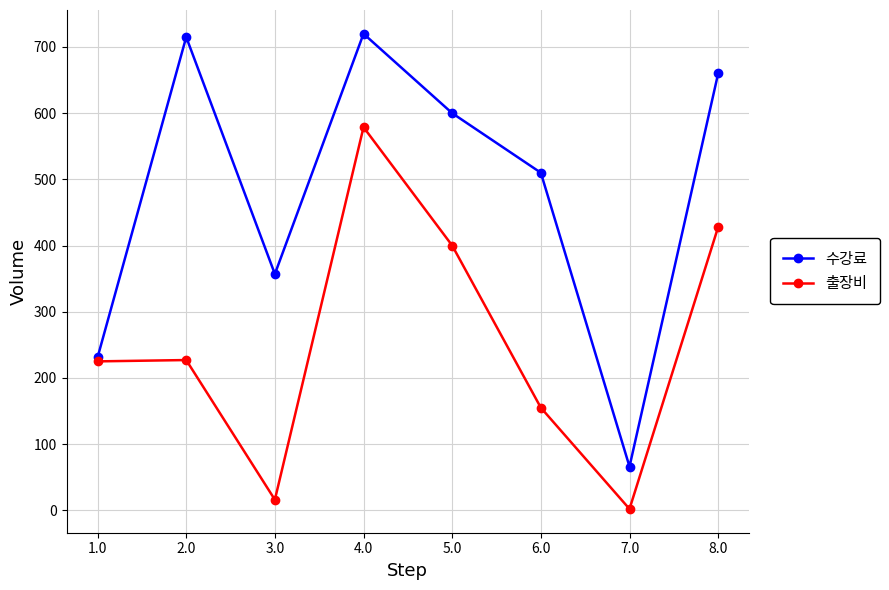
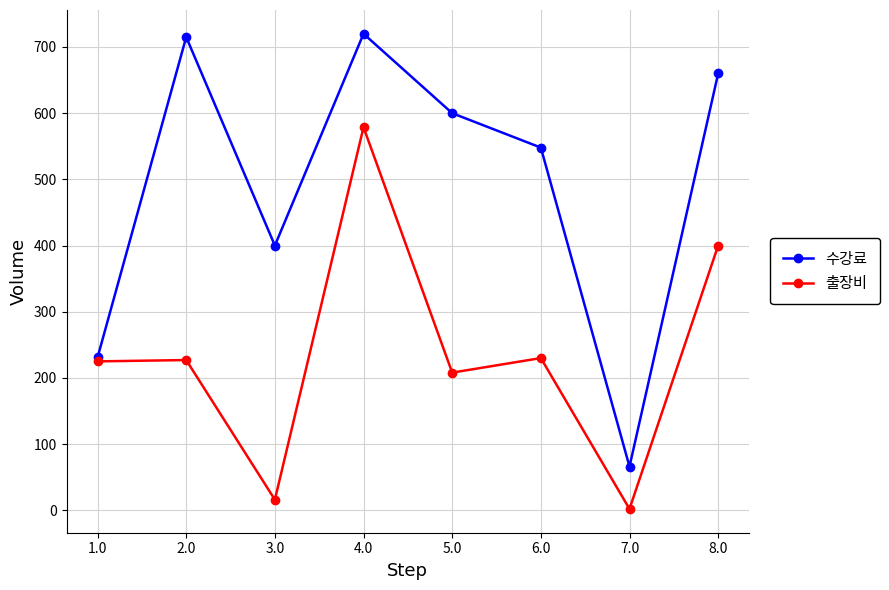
  {
    "수강료": {
      "1.0": 230,
      "2.0": 720,
-     "3.0": 360,
+     "3.0": 400,
      "4.0": 720,
      "5.0": 600,
-     "6.0": 510,
+     "6.0": 550,
      "7.0": 70,
      "8.0": 660
    },
    "출장비": {
      "1.0": 230,
      "2.0": 230,
      "3.0": 20,
      "4.0": 580,
-     "5.0": 400,
-     "6.0": 160,
+     "5.0": 210,
+     "6.0": 230,
      "7.0": 0,
-     "8.0": 430
+     "8.0": 400
    }
  }
